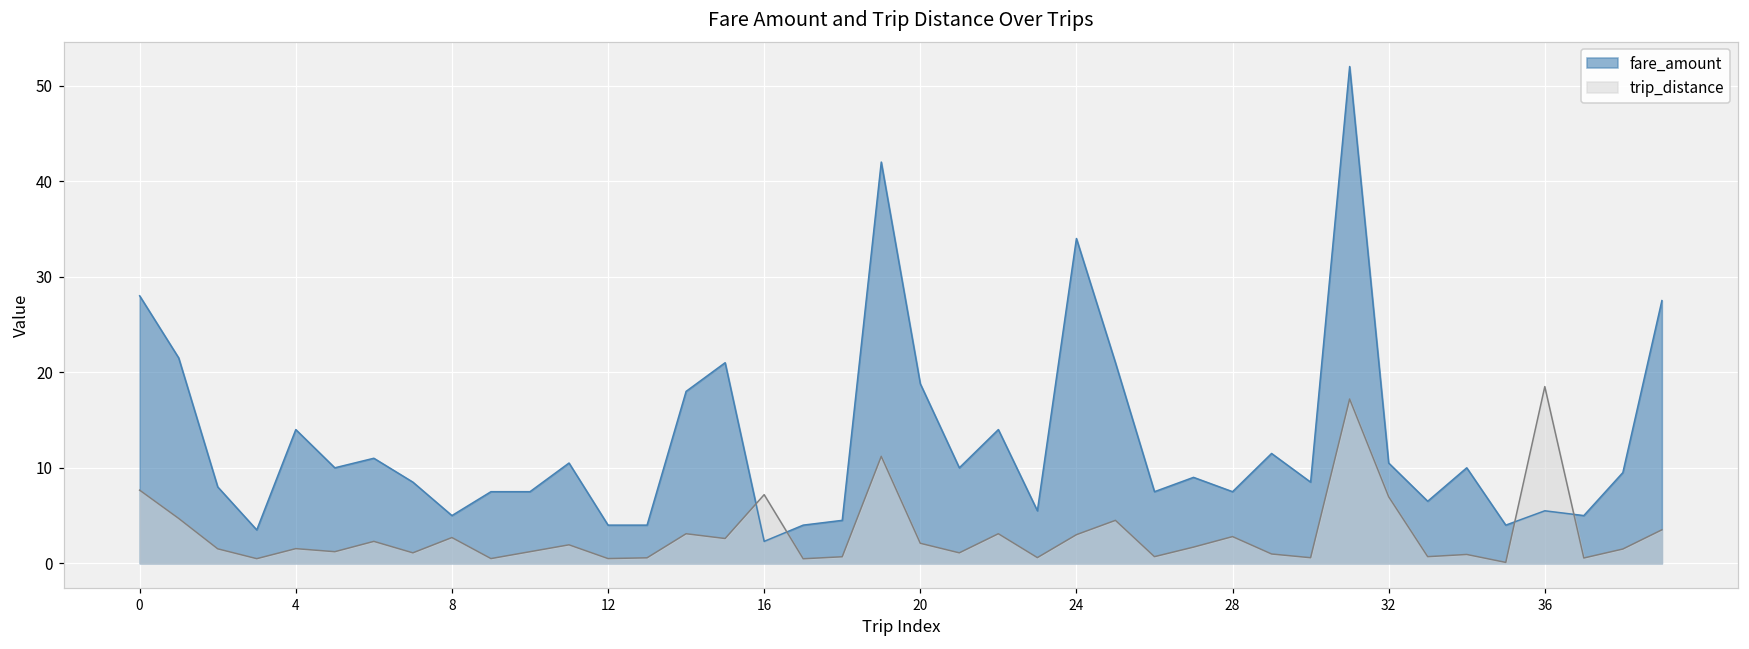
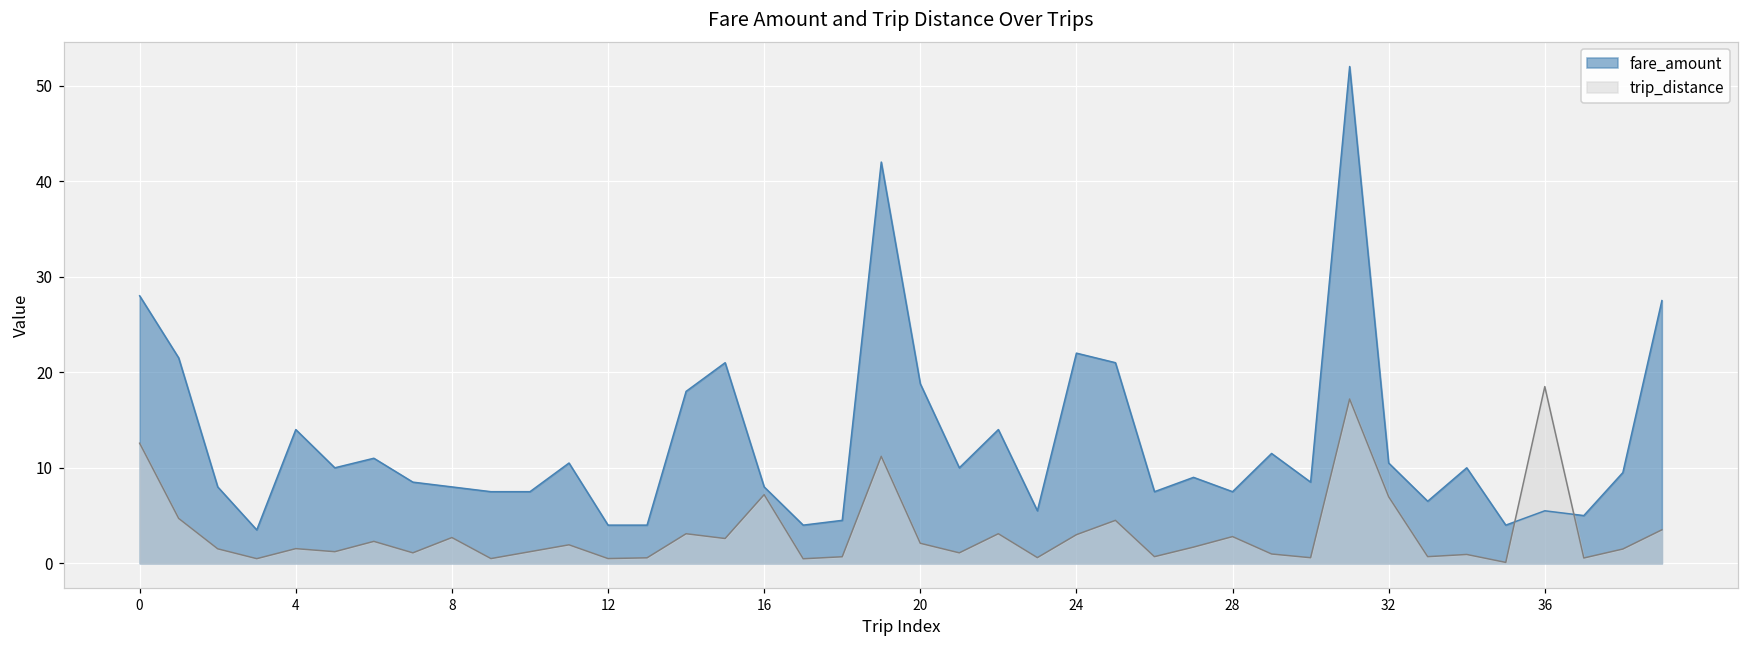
  {
    "fare_amount": {
      "0": 28,
      "4": 14,
-     "8": 5,
+     "8": 8,
      "12": 4,
-     "16": 2,
+     "16": 8,
      "20": 19,
-     "24": 34,
+     "24": 22,
      "28": 8,
      "32": 11,
      "36": 6
    },
    "trip_distance": {
-     "0": 8,
+     "0": 13,
      "4": 2,
      "8": 3,
      "12": 1,
      "16": 7,
      "20": 2,
      "24": 3,
      "28": 3,
      "32": 7,
      "36": 19
    }
  }
